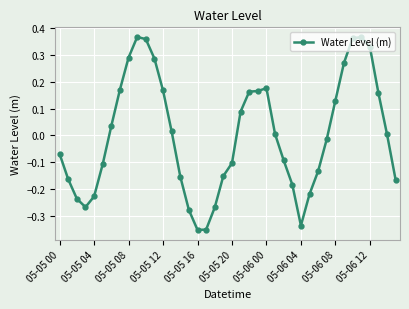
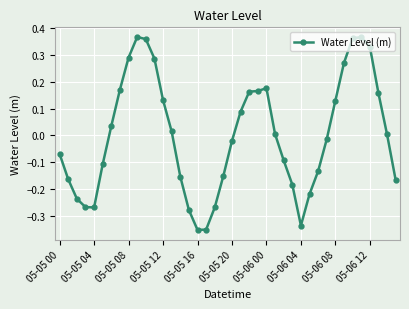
  {
    "05-05 00": -0.07,
-   "05-05 04": -0.23,
+   "05-05 04": -0.27,
    "05-05 08": 0.29,
-   "05-05 12": 0.17,
+   "05-05 12": 0.13,
    "05-05 16": -0.35,
-   "05-05 20": -0.10,
+   "05-05 20": -0.02,
    "05-06 00": 0.18,
    "05-06 04": -0.34,
    "05-06 08": 0.13
  }
